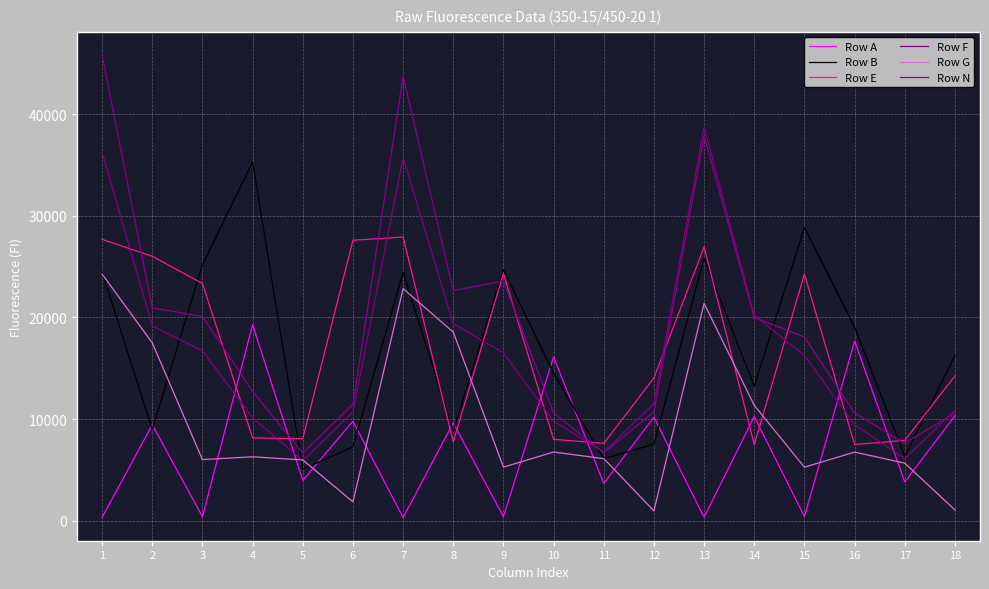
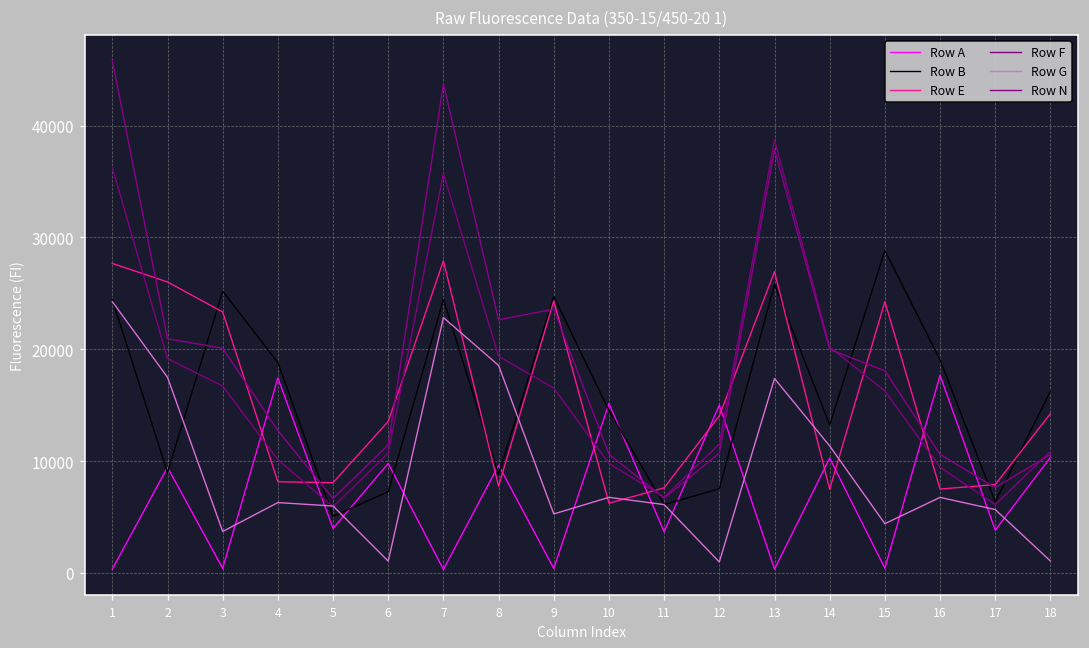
  {
    "Row A": {
      "1": 300,
      "2": 9400,
      "3": 400,
-     "4": 19300,
+     "4": 17400,
      "5": 4000,
      "6": 9800,
      "7": 300,
      "8": 9600,
      "9": 400,
-     "10": 16100,
+     "10": 15100,
      "11": 3700,
-     "12": 10200,
+     "12": 15000,
      "13": 300,
      "14": 10300,
      "15": 400,
      "16": 17700,
      "17": 3800,
      "18": 10300
    },
    "Row B": {
      "2": 9000,
      "3": 25200,
-     "4": 35300,
+     "4": 18800,
      "5": 5100,
      "6": 7300,
      "7": 24400,
      "8": 8800,
      "9": 24700,
      "10": 14500,
      "12": 7500,
      "13": 25800,
      "14": 13200,
      "15": 28800,
      "16": 19000,
      "18": 16200
    },
    "Row E": {
      "1": 27700,
      "2": 26000,
      "3": 23300,
      "4": 8100,
      "5": 8100,
-     "6": 27600,
+     "6": 13500,
      "7": 27900,
      "8": 7700,
      "9": 24300,
-     "10": 8000,
+     "10": 6200,
      "11": 7600,
      "12": 14000,
      "13": 26900,
      "14": 7500,
      "15": 24300,
      "16": 7500,
      "17": 7900,
      "18": 14200
    },
    "Row G": {
      "2": 17500,
-     "3": 6000,
+     "3": 3700,
      "4": 6300,
-     "6": 1900,
+     "6": 1000,
      "7": 22800,
      "8": 18500,
      "9": 5300,
      "10": 6800,
      "12": 1000,
-     "13": 21400,
+     "13": 17400,
      "14": 11300,
-     "15": 5300,
+     "15": 4400,
      "16": 6700,
      "17": 5700,
      "18": 1100
    }
  }
